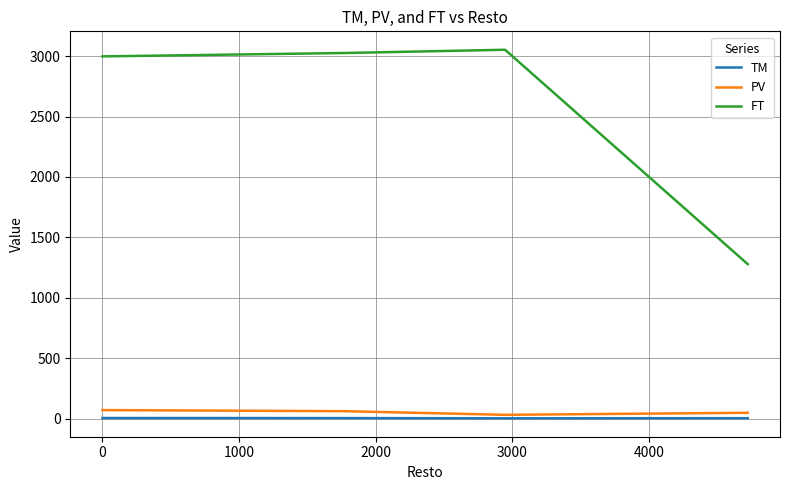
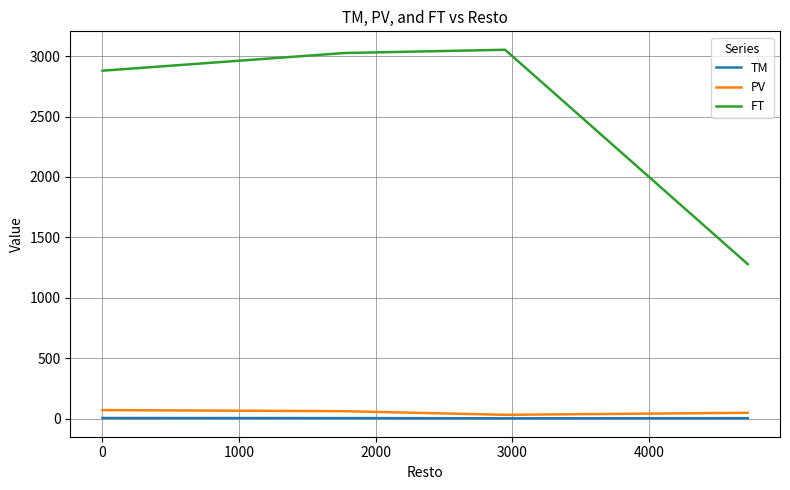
  {
    "TM": {
      "0": 0
    },
    "PV": {
      "0": 70
    },
    "FT": {
-     "0": 3000
+     "0": 2880
    }
  }
